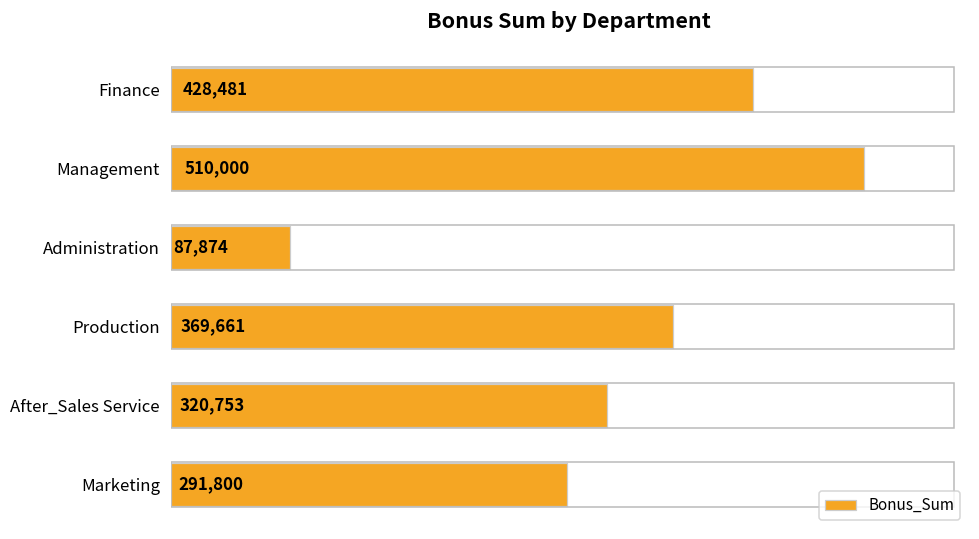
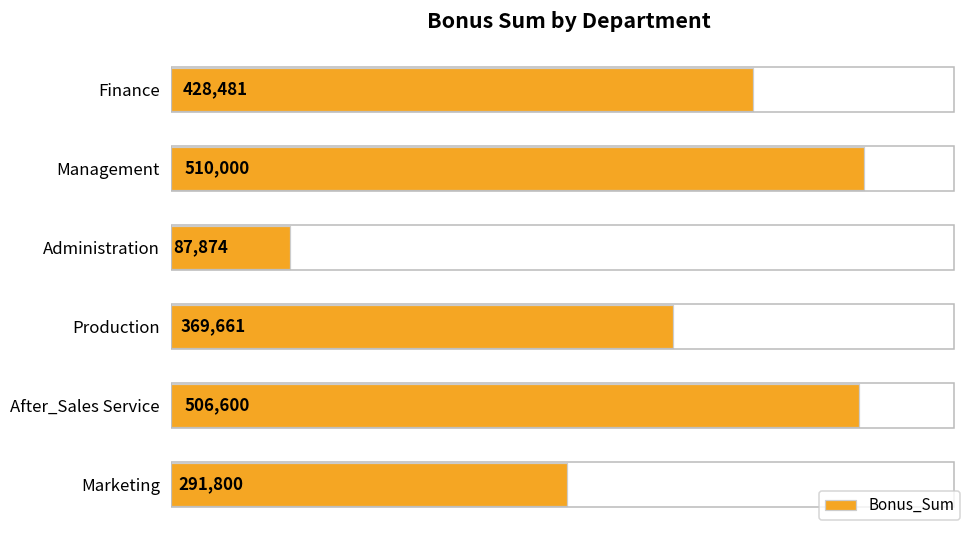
  {
    "Finance": "428,481",
    "Management": "510,000",
    "Administration": "87,874",
    "Production": "369,661",
-   "After_Sales Service": "320,753",
+   "After_Sales Service": "506,600",
    "Marketing": "291,800"
  }
